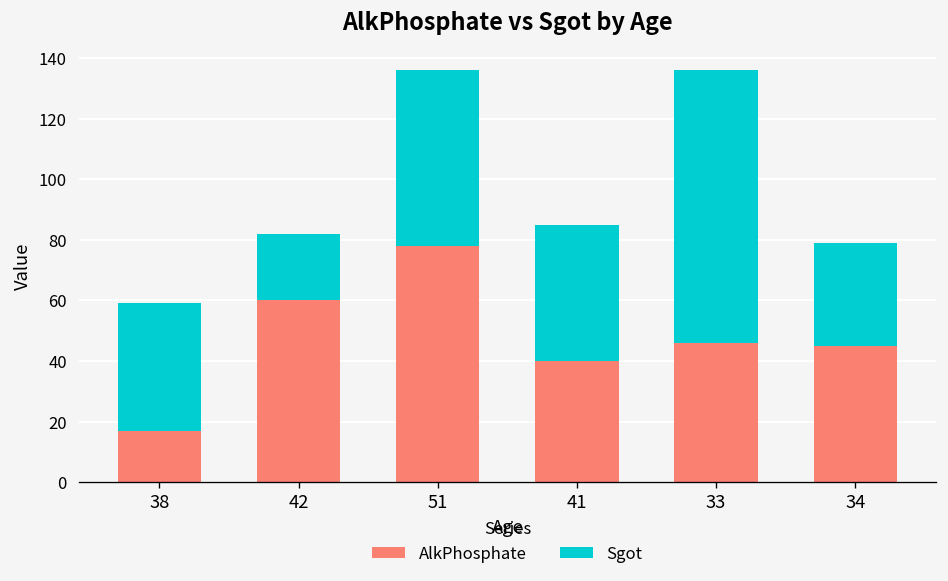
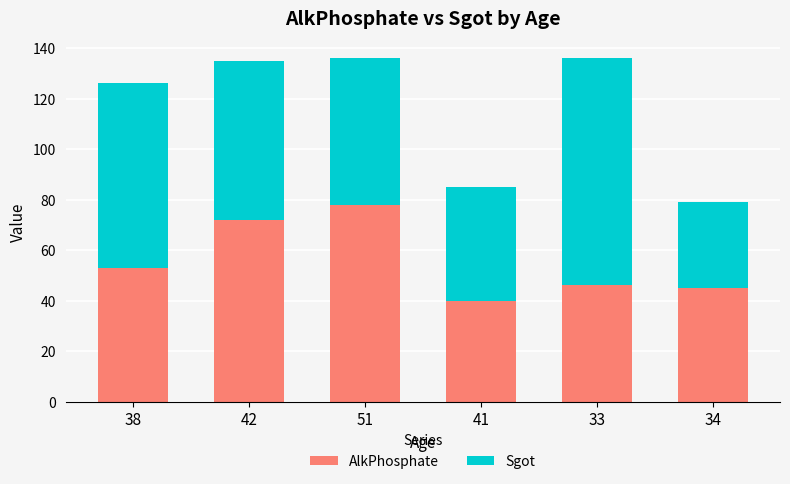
  {
    "AlkPhosphate": {
-     "38": 17,
-     "42": 60,
+     "38": 53,
+     "42": 72,
      "51": 78,
      "41": 40,
      "33": 46,
      "34": 45
    },
    "Sgot": {
-     "38": 42,
-     "42": 22,
+     "38": 73,
+     "42": 63,
      "51": 58,
      "41": 45,
      "33": 90,
      "34": 34
    }
  }
